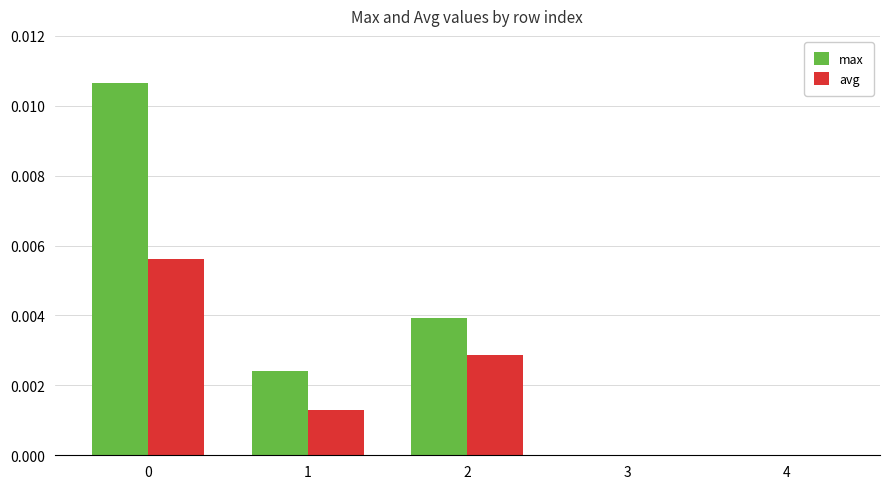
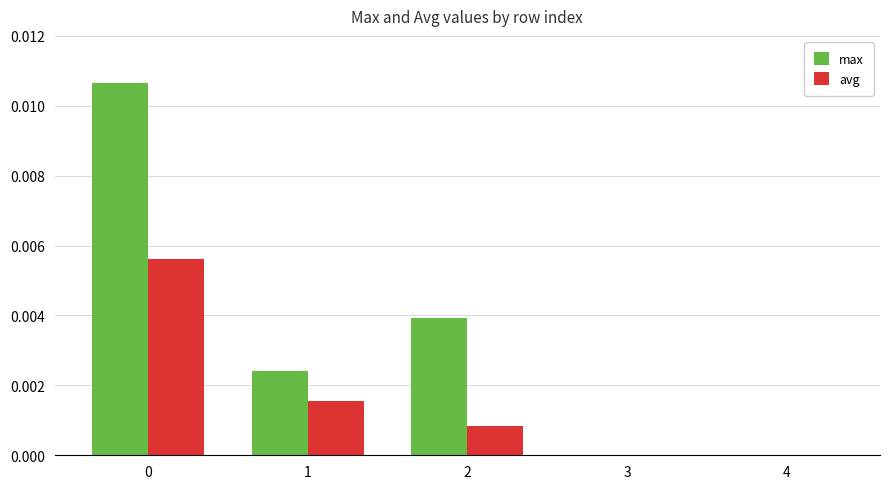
  {
    "max": {
      "0": 0.0107,
      "1": 0.0024,
      "2": 0.0039,
      "3": 0.0000,
      "4": 0.0000
    },
    "avg": {
      "0": 0.0056,
-     "1": 0.0013,
-     "2": 0.0029,
+     "1": 0.0015,
+     "2": 0.0008,
      "3": 0.0000,
      "4": 0.0000
    }
  }
